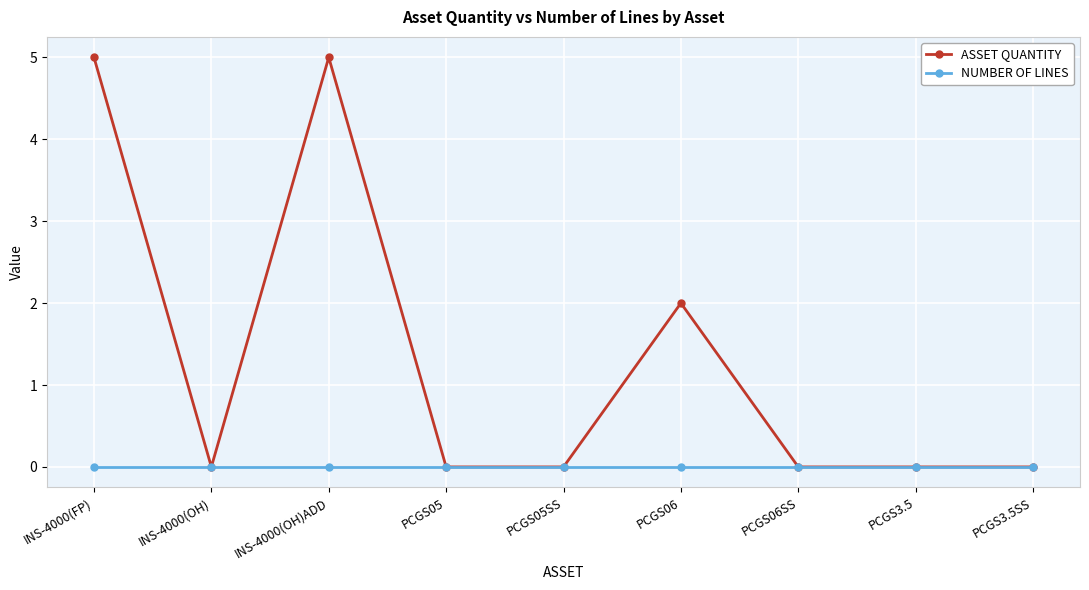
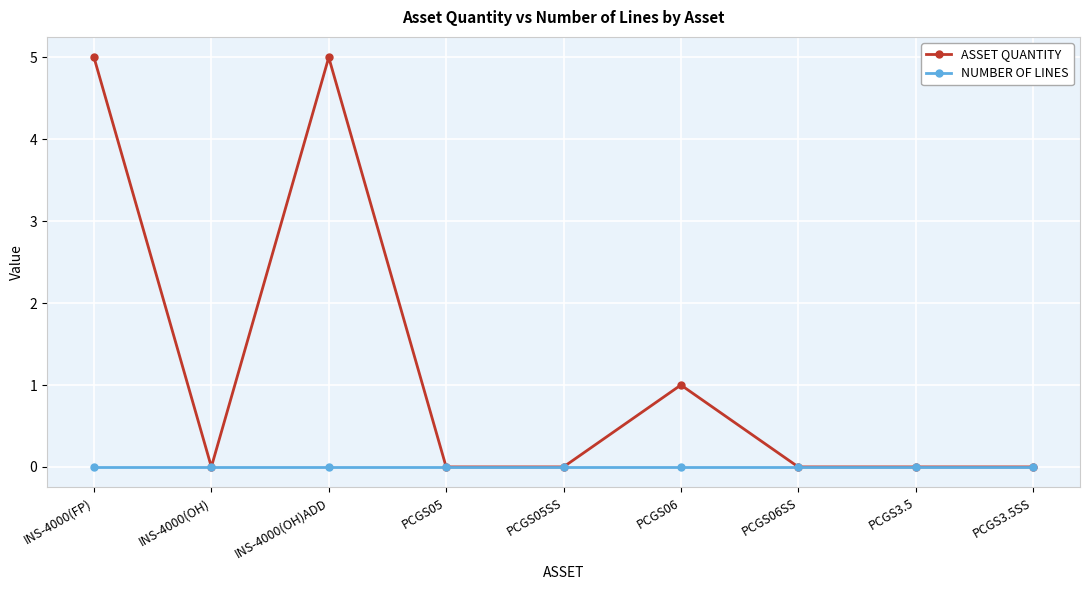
  {
    "ASSET QUANTITY": {
      "INS-4000(FP)": 5,
      "INS-4000(OH)ADD": 5,
-     "PCGS06": 2
+     "PCGS06": 1
    },
    "NUMBER OF LINES": {
      "INS-4000(FP)": 0,
      "INS-4000(OH)ADD": 0,
      "PCGS06": 0
    }
  }
